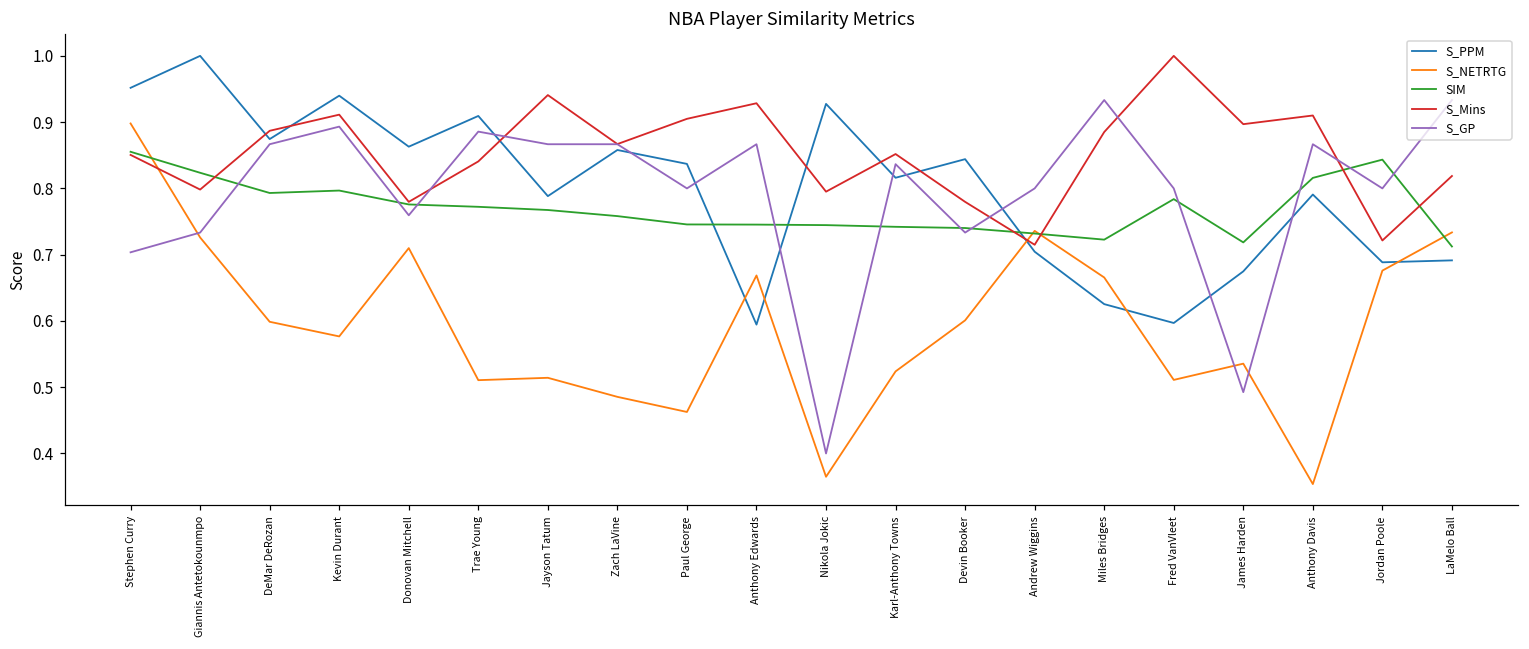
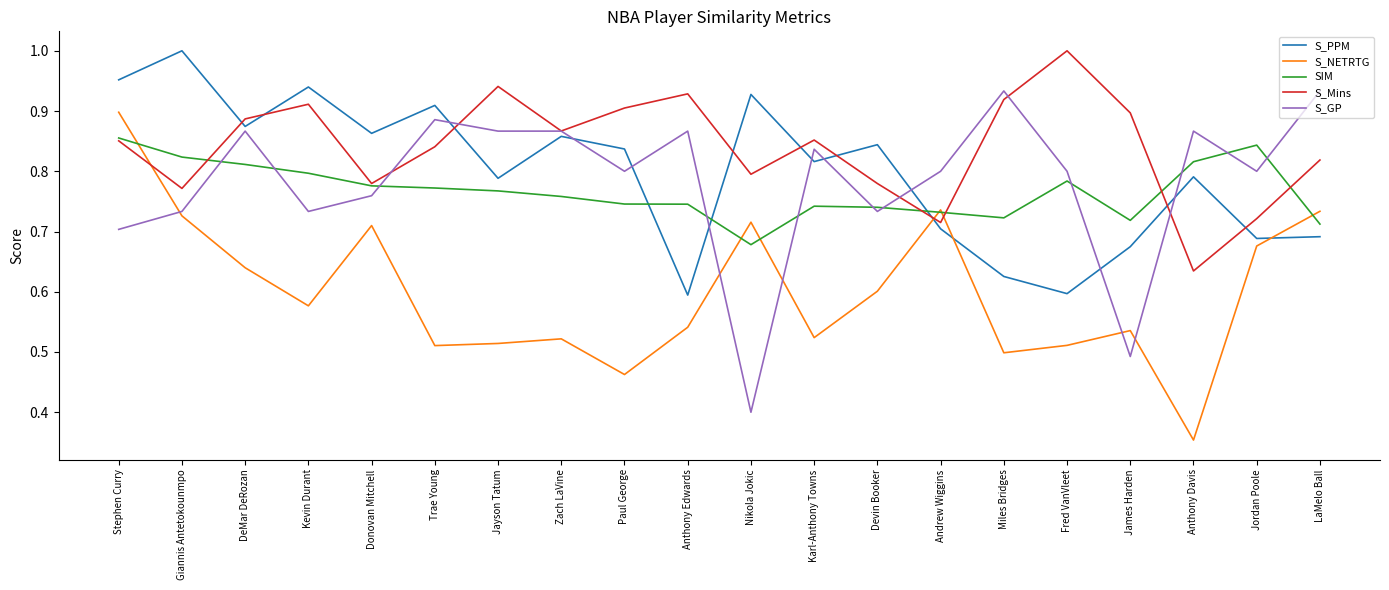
  {
    "S_PPM": {
      "Stephen Curry": 0.95,
      "Giannis Antetokounmpo": 1.00,
      "DeMar DeRozan": 0.87,
      "Kevin Durant": 0.94,
      "Donovan Mitchell": 0.86,
      "Trae Young": 0.91,
      "Jayson Tatum": 0.79,
      "Zach LaVine": 0.86,
      "Paul George": 0.84,
      "Anthony Edwards": 0.59,
      "Nikola Jokic": 0.93,
      "Karl-Anthony Towns": 0.82,
      "Devin Booker": 0.84,
      "Andrew Wiggins": 0.70,
      "Miles Bridges": 0.63,
      "Fred VanVleet": 0.60,
      "James Harden": 0.67,
      "Anthony Davis": 0.79,
      "Jordan Poole": 0.69,
      "LaMelo Ball": 0.69
    },
    "S_NETRTG": {
      "Stephen Curry": 0.90,
      "Giannis Antetokounmpo": 0.73,
-     "DeMar DeRozan": 0.60,
+     "DeMar DeRozan": 0.64,
      "Kevin Durant": 0.58,
      "Donovan Mitchell": 0.71,
      "Trae Young": 0.51,
      "Jayson Tatum": 0.51,
-     "Zach LaVine": 0.49,
+     "Zach LaVine": 0.52,
      "Paul George": 0.46,
-     "Anthony Edwards": 0.67,
-     "Nikola Jokic": 0.36,
+     "Anthony Edwards": 0.54,
+     "Nikola Jokic": 0.72,
      "Karl-Anthony Towns": 0.52,
      "Devin Booker": 0.60,
-     "Miles Bridges": 0.67,
+     "Miles Bridges": 0.50,
      "Fred VanVleet": 0.51,
      "James Harden": 0.54,
      "Anthony Davis": 0.35,
      "Jordan Poole": 0.68,
      "LaMelo Ball": 0.73
    },
    "SIM": {
      "Stephen Curry": 0.86,
      "Giannis Antetokounmpo": 0.82,
-     "DeMar DeRozan": 0.79,
+     "DeMar DeRozan": 0.81,
      "Kevin Durant": 0.80,
      "Trae Young": 0.77,
      "Jayson Tatum": 0.77,
      "Zach LaVine": 0.76,
      "Paul George": 0.75,
      "Anthony Edwards": 0.75,
-     "Nikola Jokic": 0.74,
+     "Nikola Jokic": 0.68,
      "Karl-Anthony Towns": 0.74,
      "Devin Booker": 0.74,
      "Miles Bridges": 0.72,
      "Fred VanVleet": 0.78,
      "James Harden": 0.72,
      "Anthony Davis": 0.82,
      "Jordan Poole": 0.84,
      "LaMelo Ball": 0.71
    },
    "S_Mins": {
      "Stephen Curry": 0.85,
-     "Giannis Antetokounmpo": 0.80,
+     "Giannis Antetokounmpo": 0.77,
      "DeMar DeRozan": 0.89,
      "Kevin Durant": 0.91,
      "Trae Young": 0.84,
      "Jayson Tatum": 0.94,
      "Paul George": 0.90,
      "Anthony Edwards": 0.93,
      "Nikola Jokic": 0.80,
      "Karl-Anthony Towns": 0.85,
      "Devin Booker": 0.78,
      "Andrew Wiggins": 0.71,
-     "Miles Bridges": 0.89,
+     "Miles Bridges": 0.92,
      "Fred VanVleet": 1.00,
      "James Harden": 0.90,
-     "Anthony Davis": 0.91,
+     "Anthony Davis": 0.63,
      "Jordan Poole": 0.72,
      "LaMelo Ball": 0.82
    },
    "S_GP": {
      "Stephen Curry": 0.70,
      "Giannis Antetokounmpo": 0.73,
      "DeMar DeRozan": 0.87,
-     "Kevin Durant": 0.89,
+     "Kevin Durant": 0.73,
      "Donovan Mitchell": 0.76,
      "Trae Young": 0.89,
      "Jayson Tatum": 0.87,
      "Paul George": 0.80,
      "Anthony Edwards": 0.87,
      "Nikola Jokic": 0.40,
      "Karl-Anthony Towns": 0.84,
      "Devin Booker": 0.73,
      "Andrew Wiggins": 0.80,
      "Miles Bridges": 0.93,
      "Fred VanVleet": 0.80,
      "James Harden": 0.49,
      "Anthony Davis": 0.87,
      "Jordan Poole": 0.80
    }
  }
